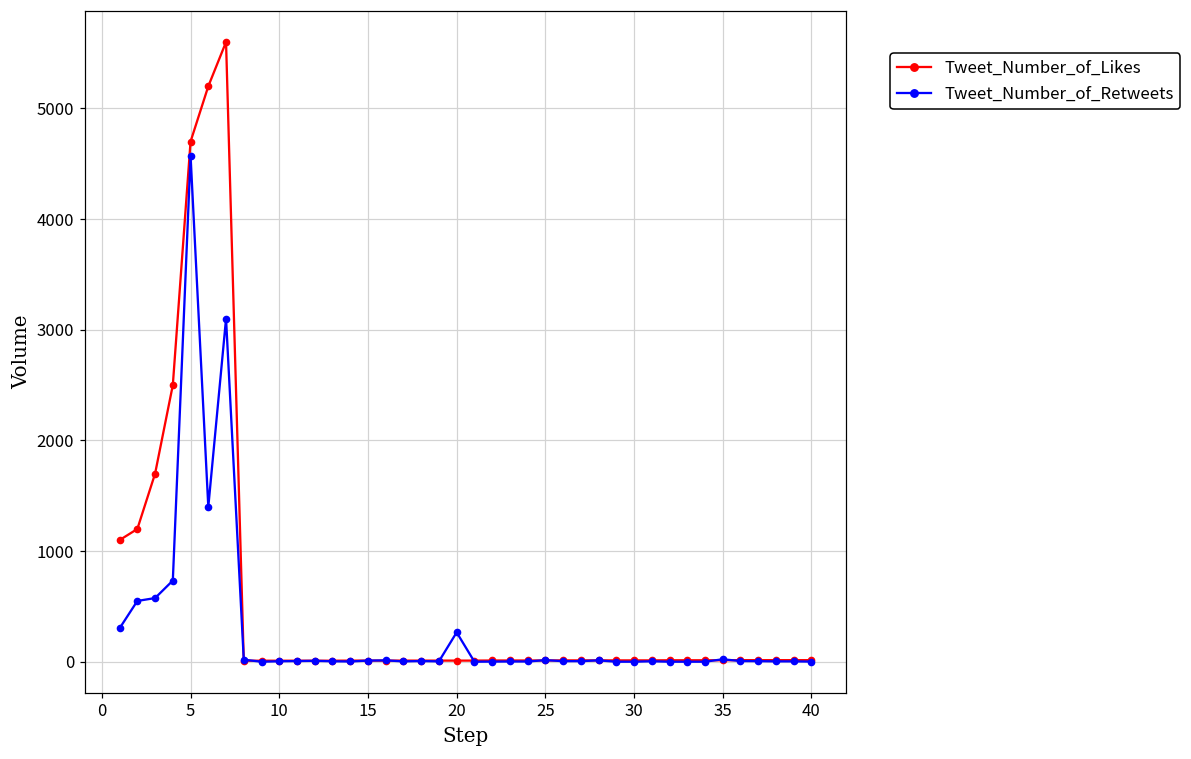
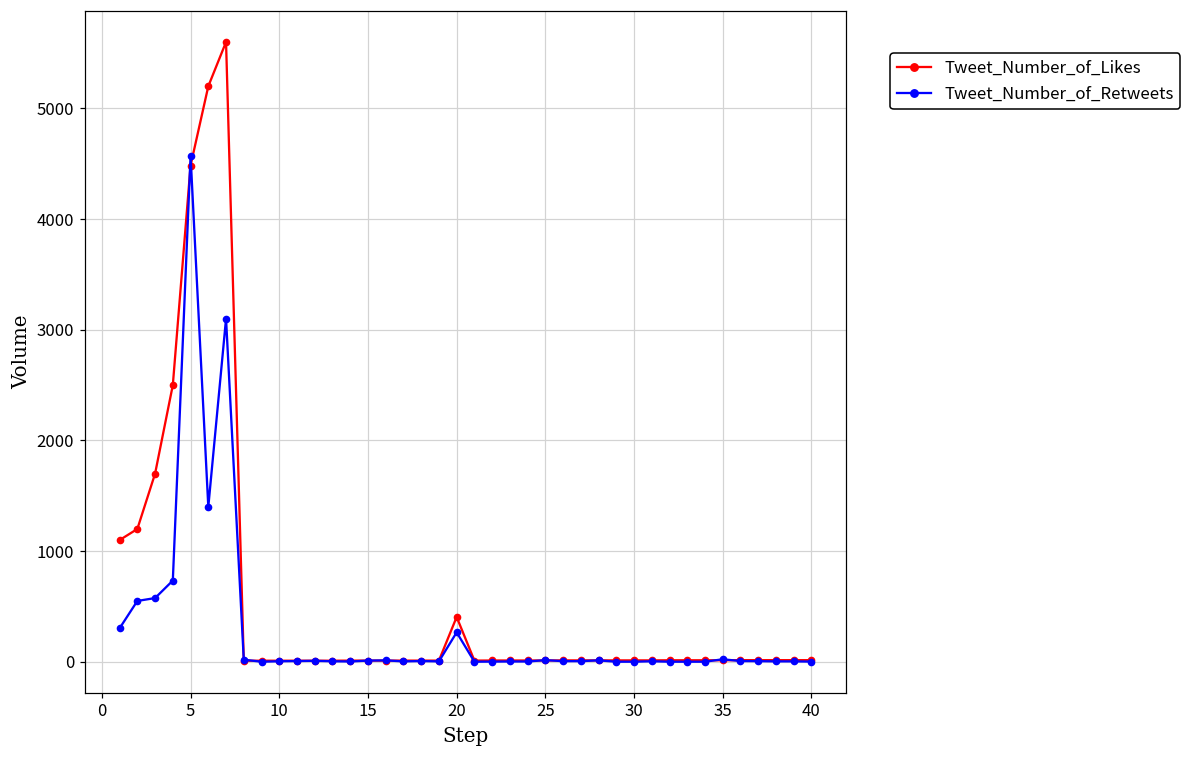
  {
    "Tweet_Number_of_Likes": {
-     "5": 4700,
-     "20": 10
+     "5": 4480,
+     "20": 410
    },
    "Tweet_Number_of_Retweets": {
      "5": 4570,
      "20": 270
    }
  }
